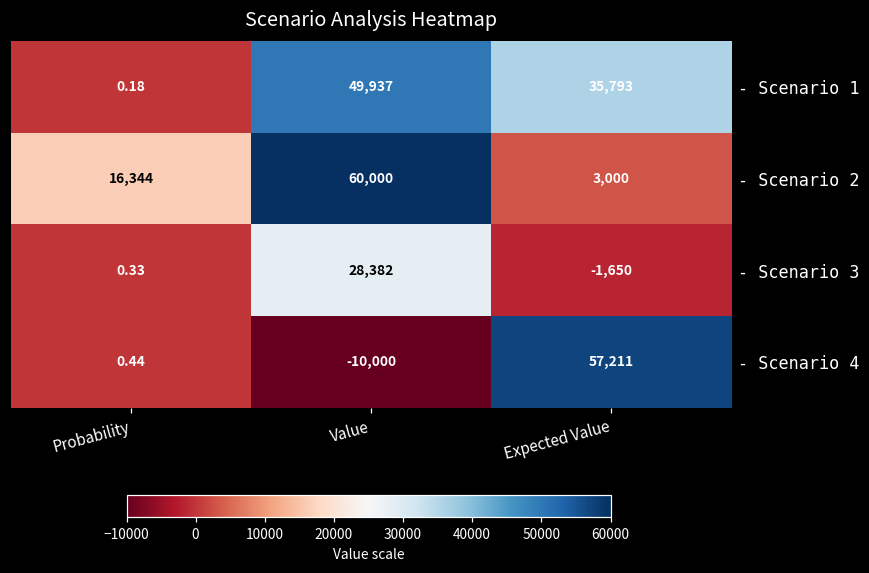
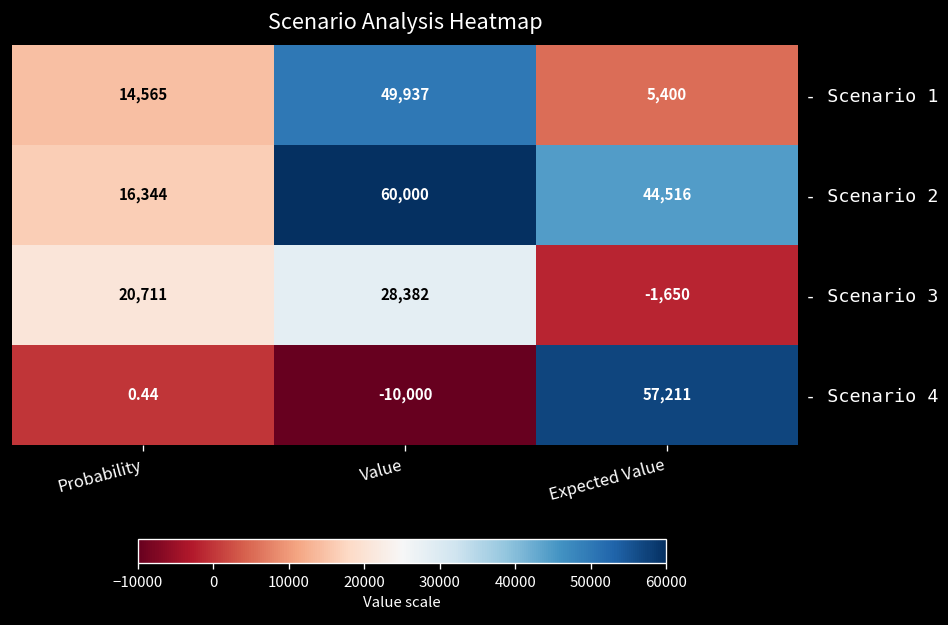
  {
    "- Scenario 1": {
-     "Probability": "0.18",
+     "Probability": "14,565",
      "Value": "49,937",
-     "Expected Value": "35,793"
+     "Expected Value": "5,400"
    },
    "- Scenario 2": {
      "Probability": "16,344",
      "Value": "60,000",
-     "Expected Value": "3,000"
+     "Expected Value": "44,516"
    },
    "- Scenario 3": {
-     "Probability": "0.33",
+     "Probability": "20,711",
      "Value": "28,382",
      "Expected Value": "-1,650"
    },
    "- Scenario 4": {
      "Probability": "0.44",
      "Value": "-10,000",
      "Expected Value": "57,211"
    }
  }
